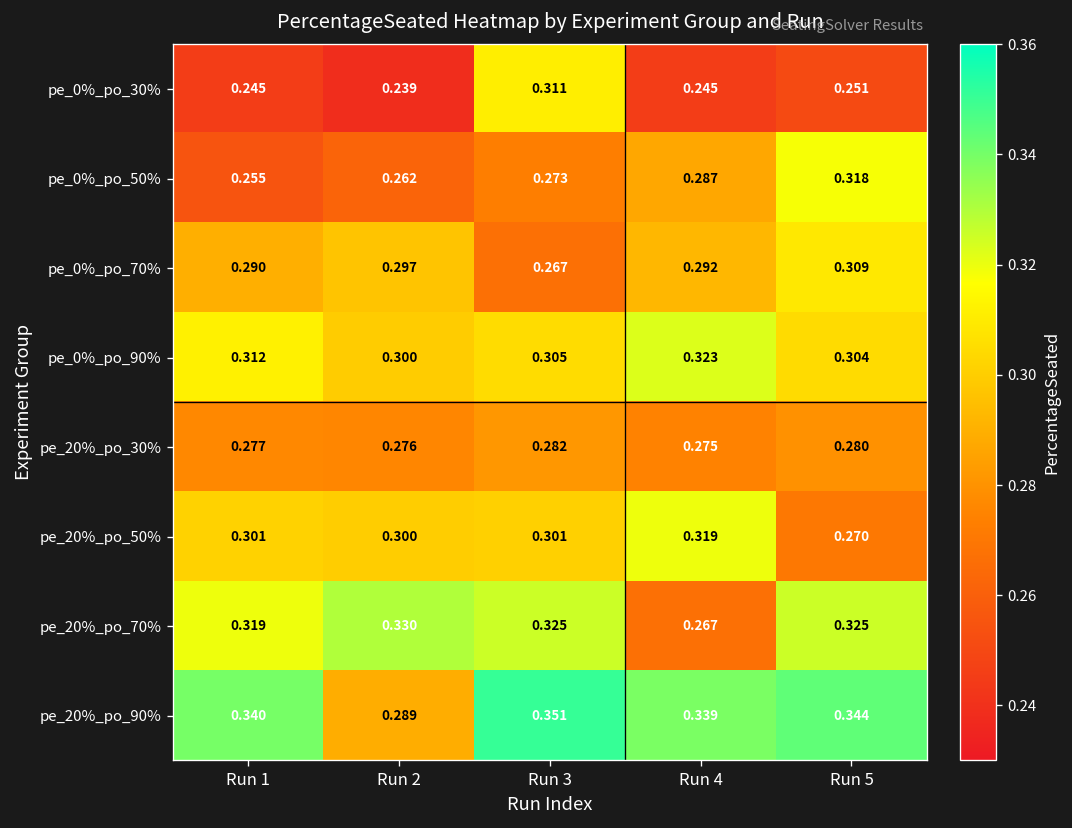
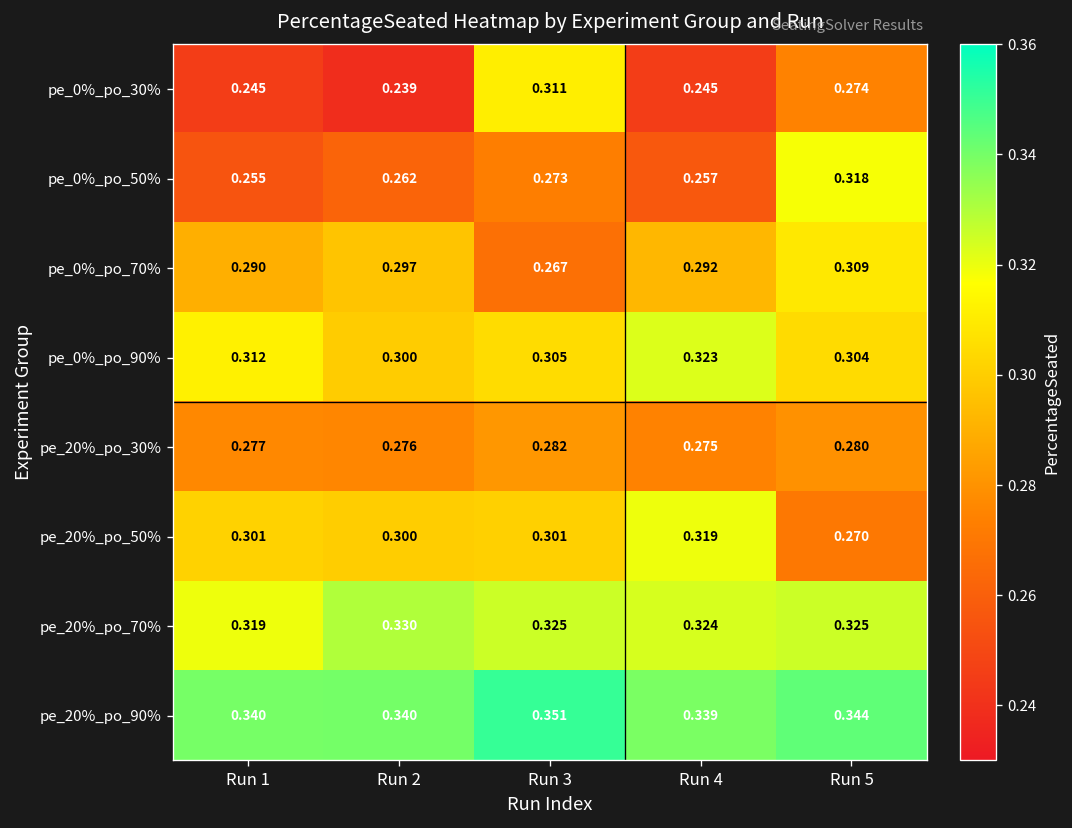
  {
    "pe_0%_po_30%": {
      "Run 1": 0.245,
      "Run 2": 0.239,
      "Run 3": 0.311,
      "Run 4": 0.245,
-     "Run 5": 0.251
+     "Run 5": 0.274
    },
    "pe_0%_po_50%": {
      "Run 1": 0.255,
      "Run 2": 0.262,
      "Run 3": 0.273,
-     "Run 4": 0.287,
+     "Run 4": 0.257,
      "Run 5": 0.318
    },
    "pe_0%_po_70%": {
      "Run 1": 0.290,
      "Run 2": 0.297,
      "Run 3": 0.267,
      "Run 4": 0.292,
      "Run 5": 0.309
    },
    "pe_0%_po_90%": {
      "Run 1": 0.312,
      "Run 2": 0.300,
      "Run 3": 0.305,
      "Run 4": 0.323,
      "Run 5": 0.304
    },
    "pe_20%_po_30%": {
      "Run 1": 0.277,
      "Run 2": 0.276,
      "Run 3": 0.282,
      "Run 4": 0.275,
      "Run 5": 0.280
    },
    "pe_20%_po_50%": {
      "Run 1": 0.301,
      "Run 2": 0.300,
      "Run 3": 0.301,
      "Run 4": 0.319,
      "Run 5": 0.270
    },
    "pe_20%_po_70%": {
      "Run 1": 0.319,
      "Run 2": 0.330,
      "Run 3": 0.325,
-     "Run 4": 0.267,
+     "Run 4": 0.324,
      "Run 5": 0.325
    },
    "pe_20%_po_90%": {
      "Run 1": 0.340,
-     "Run 2": 0.289,
+     "Run 2": 0.340,
      "Run 3": 0.351,
      "Run 4": 0.339,
      "Run 5": 0.344
    }
  }
